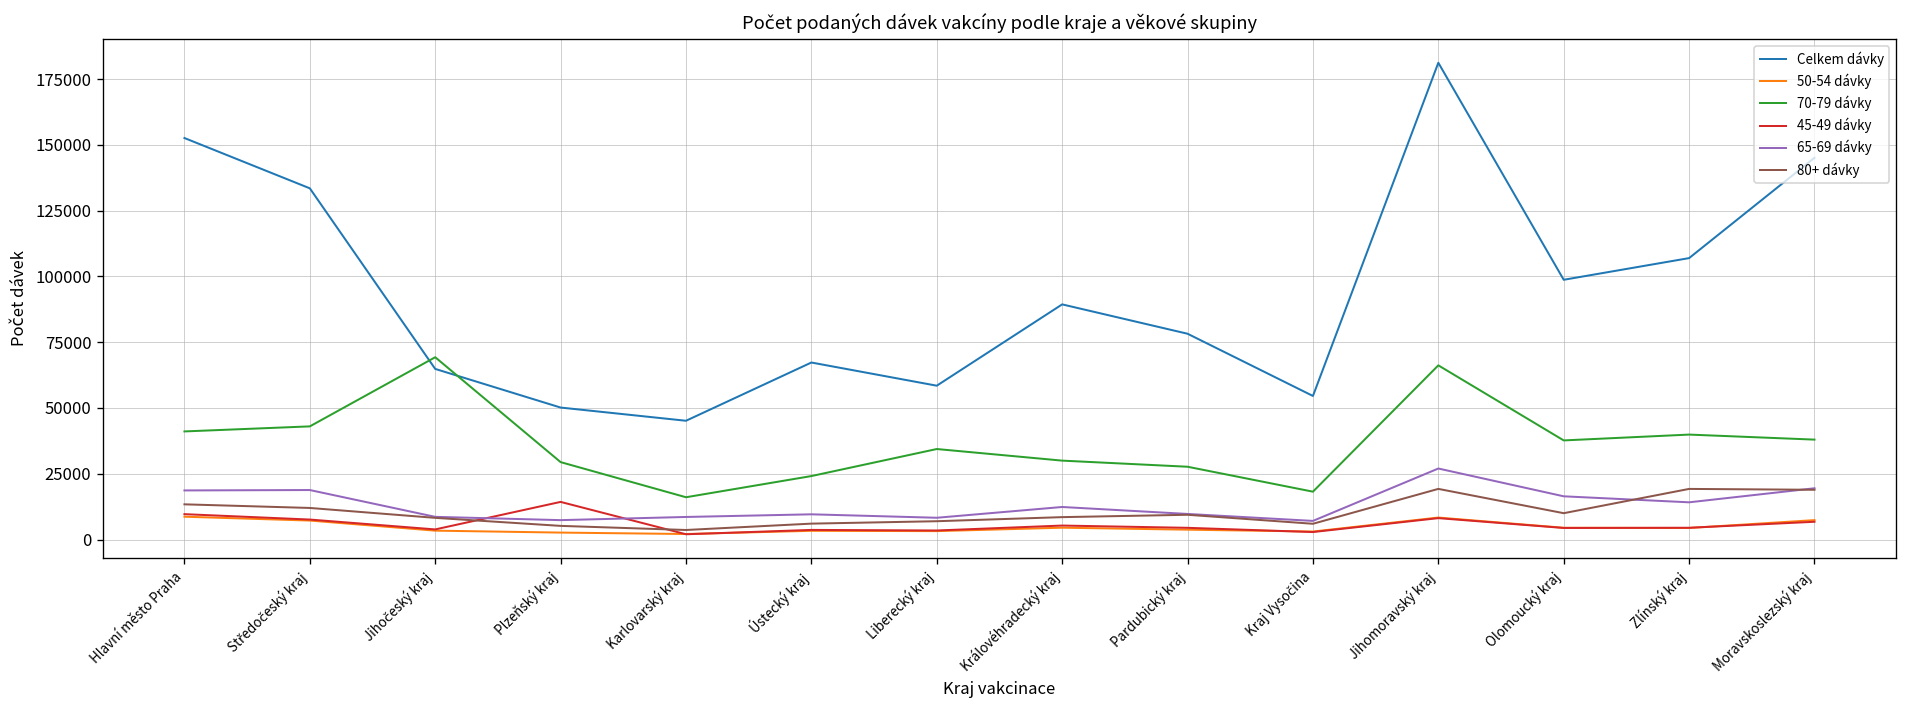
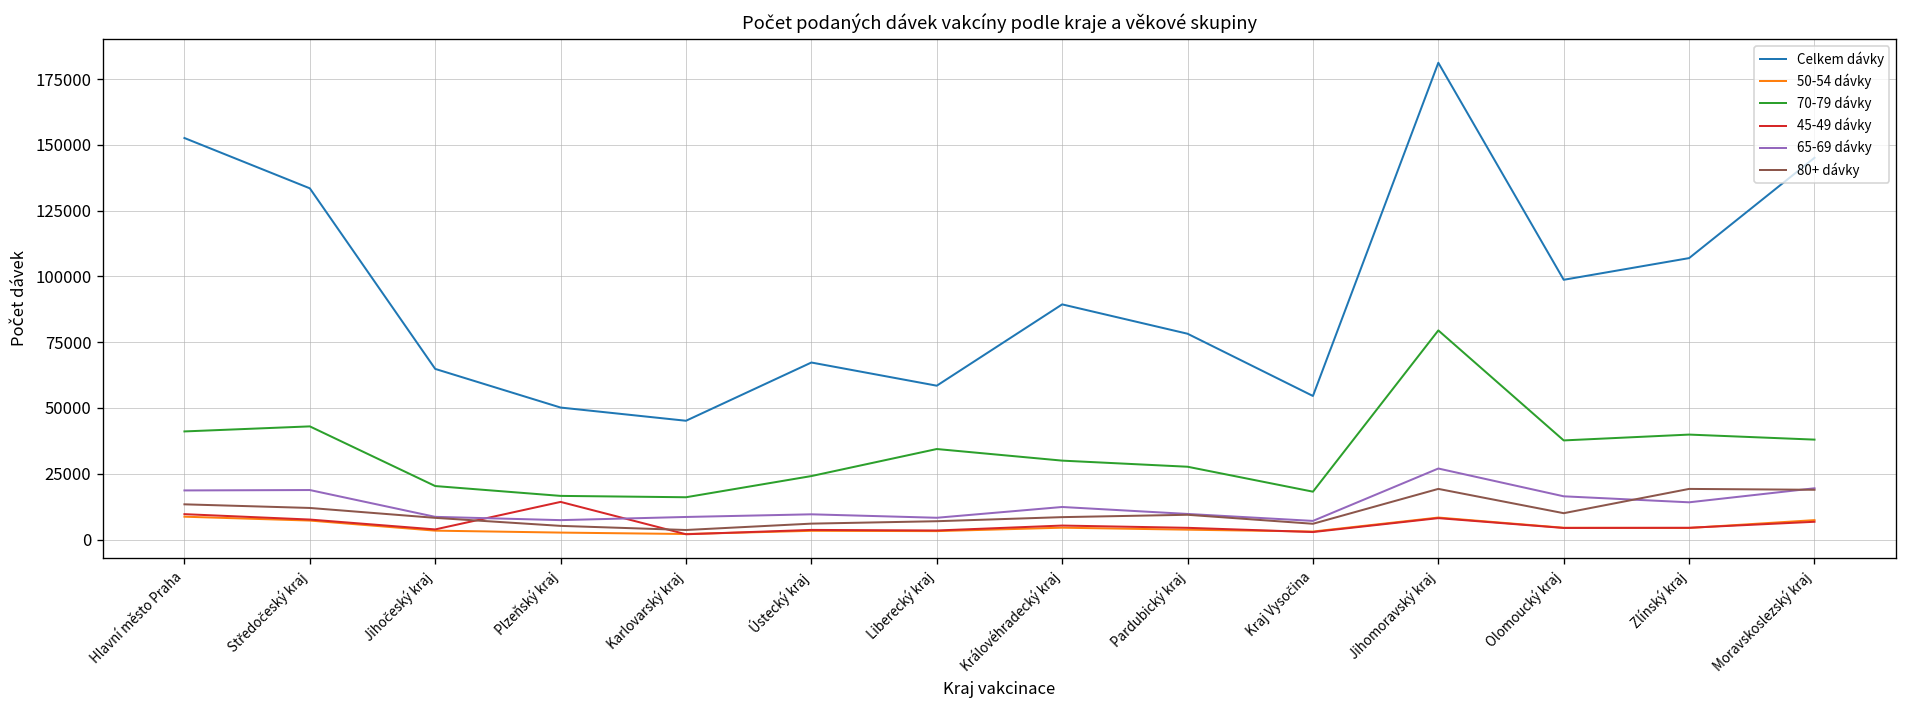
  {
    "Celkem dávky": {
      "Hlavní město Praha": 153000,
      "Středočeský kraj": 133000,
      "Jihočeský kraj": 65000,
      "Plzeňský kraj": 50000,
      "Karlovarský kraj": 45000,
      "Ústecký kraj": 67000,
      "Liberecký kraj": 58000,
      "Královéhradecký kraj": 89000,
      "Pardubický kraj": 78000,
      "Kraj Vysočina": 55000,
      "Jihomoravský kraj": 181000,
      "Olomoucký kraj": 99000,
      "Zlínský kraj": 107000
    },
    "50-54 dávky": {
      "Plzeňský kraj": 3000
    },
    "70-79 dávky": {
      "Hlavní město Praha": 41000,
      "Středočeský kraj": 43000,
-     "Jihočeský kraj": 69000,
-     "Plzeňský kraj": 29000,
+     "Jihočeský kraj": 20000,
+     "Plzeňský kraj": 17000,
      "Karlovarský kraj": 16000,
      "Ústecký kraj": 24000,
      "Liberecký kraj": 34000,
      "Královéhradecký kraj": 30000,
      "Pardubický kraj": 28000,
      "Kraj Vysočina": 18000,
-     "Jihomoravský kraj": 66000,
+     "Jihomoravský kraj": 79000,
      "Olomoucký kraj": 38000,
      "Zlínský kraj": 40000,
      "Moravskoslezský kraj": 38000
    },
    "45-49 dávky": {
      "Plzeňský kraj": 14000
    },
    "65-69 dávky": {
      "Hlavní město Praha": 19000,
      "Středočeský kraj": 19000,
      "Plzeňský kraj": 7000,
      "Karlovarský kraj": 9000,
      "Ústecký kraj": 10000,
      "Liberecký kraj": 8000,
      "Královéhradecký kraj": 12000,
      "Jihomoravský kraj": 27000,
      "Olomoucký kraj": 16000,
      "Zlínský kraj": 14000
    },
    "80+ dávky": {
      "Hlavní město Praha": 13000,
      "Středočeský kraj": 12000,
      "Plzeňský kraj": 5000,
      "Karlovarský kraj": 4000,
      "Ústecký kraj": 6000,
      "Liberecký kraj": 7000,
      "Královéhradecký kraj": 9000,
      "Jihomoravský kraj": 19000,
      "Olomoucký kraj": 10000,
      "Zlínský kraj": 19000
    }
  }
